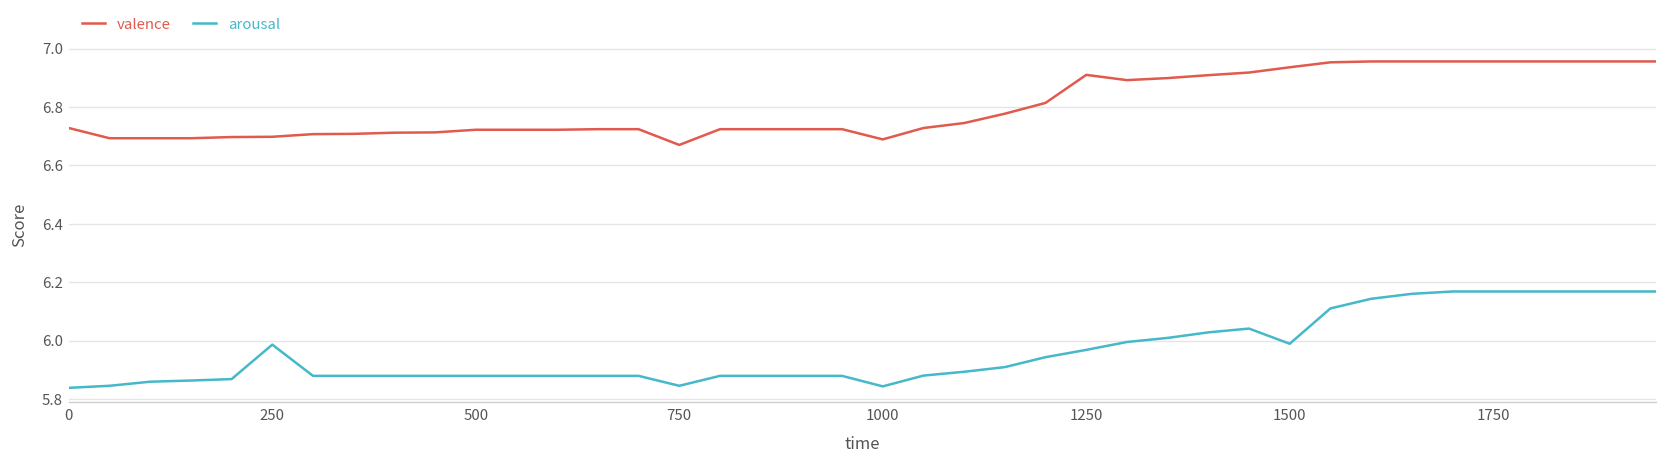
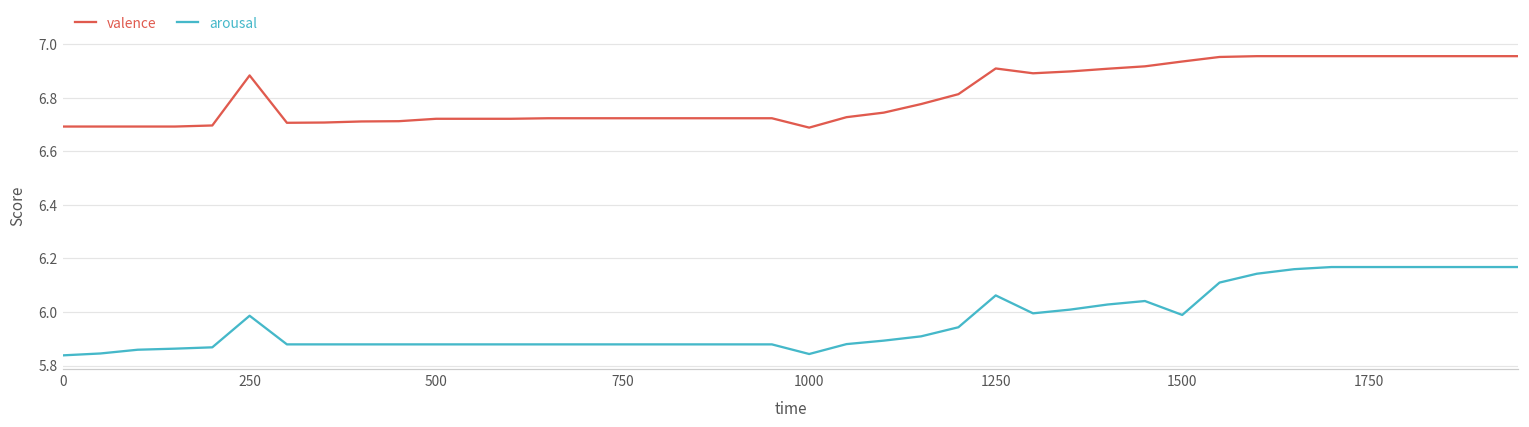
  {
    "valence": {
-     "0": 6.73,
-     "250": 6.70,
+     "0": 6.69,
+     "250": 6.88,
      "500": 6.72,
-     "750": 6.67,
+     "750": 6.72,
      "1000": 6.69,
      "1250": 6.91,
      "1500": 6.94,
      "1750": 6.96
    },
    "arousal": {
      "0": 5.84,
      "250": 5.99,
      "500": 5.88,
-     "750": 5.85,
+     "750": 5.88,
      "1000": 5.84,
-     "1250": 5.97,
+     "1250": 6.06,
      "1500": 5.99,
      "1750": 6.17
    }
  }
